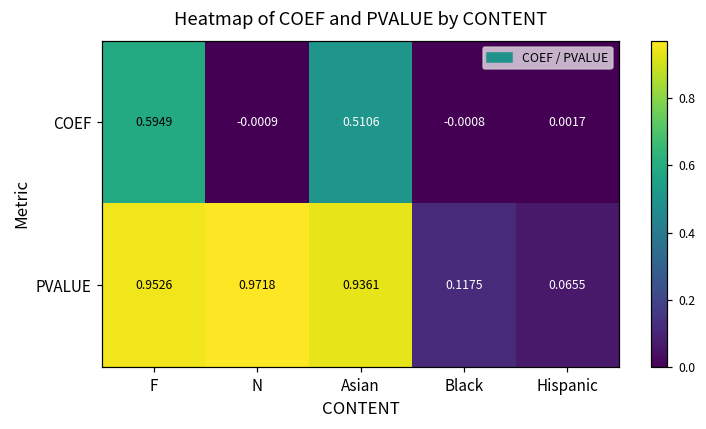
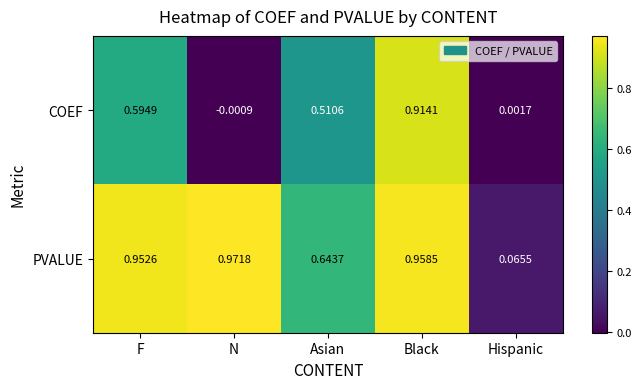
  {
    "COEF": {
      "F": 0.5949,
      "N": -0.0009,
      "Asian": 0.5106,
-     "Black": -0.0008,
+     "Black": 0.9141,
      "Hispanic": 0.0017
    },
    "PVALUE": {
      "F": 0.9526,
      "N": 0.9718,
-     "Asian": 0.9361,
-     "Black": 0.1175,
+     "Asian": 0.6437,
+     "Black": 0.9585,
      "Hispanic": 0.0655
    }
  }
